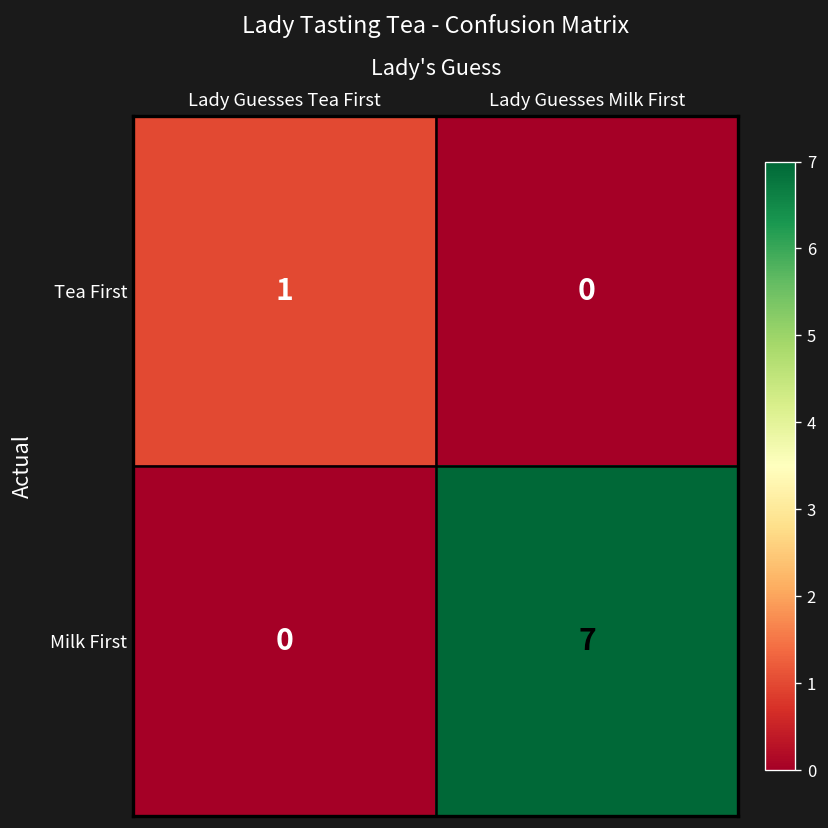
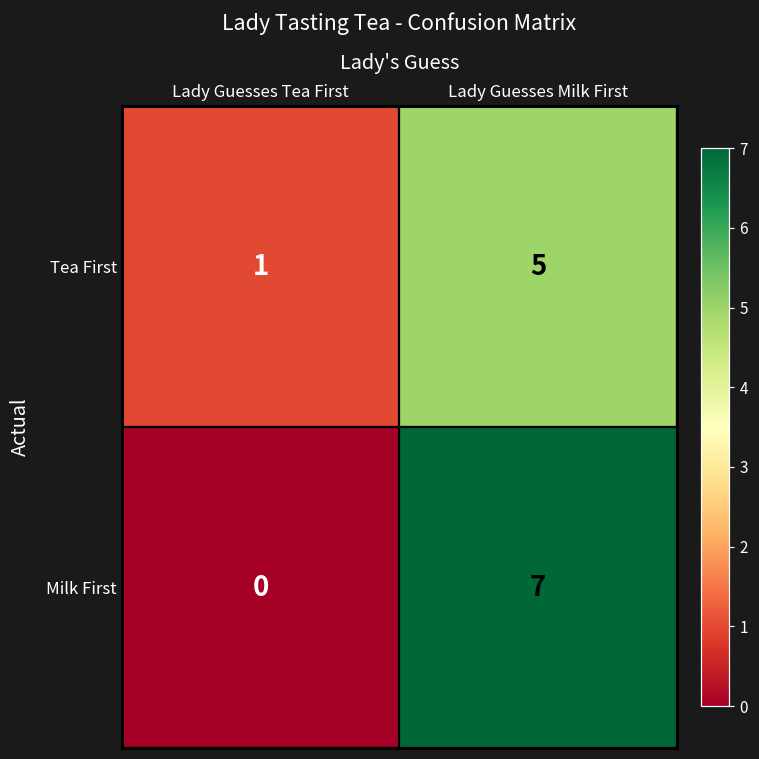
  {
    "Tea First": {
      "Lady Guesses Tea First": 1,
-     "Lady Guesses Milk First": 0
+     "Lady Guesses Milk First": 5
    },
    "Milk First": {
      "Lady Guesses Tea First": 0,
      "Lady Guesses Milk First": 7
    }
  }
